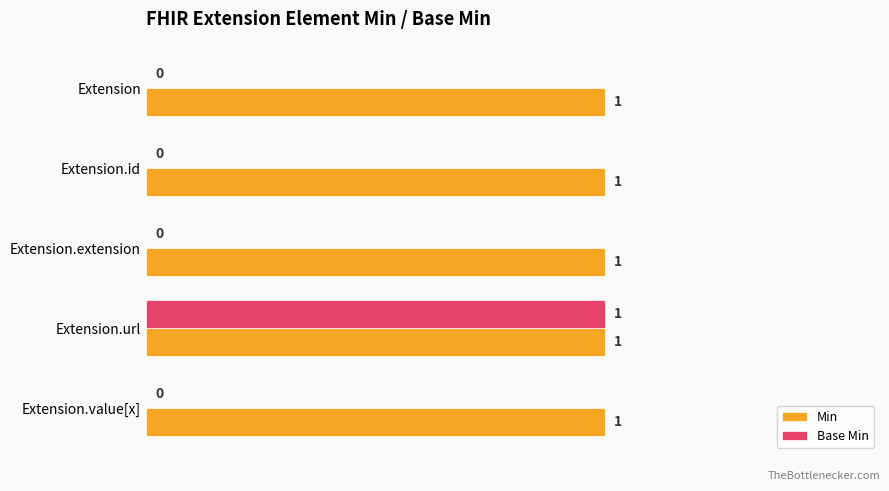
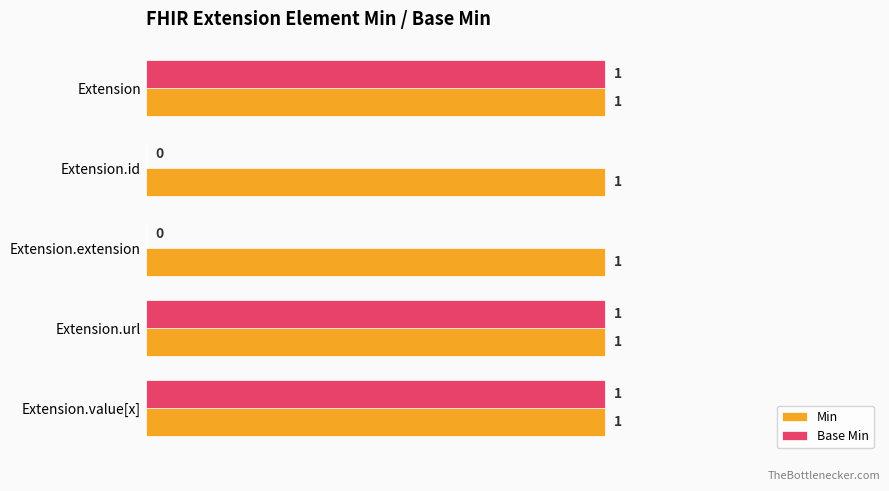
  {
    "Min": {
      "Extension": 1,
      "Extension.id": 1,
      "Extension.extension": 1,
      "Extension.url": 1,
      "Extension.value[x]": 1
    },
    "Base Min": {
-     "Extension": 0,
+     "Extension": 1,
      "Extension.id": 0,
      "Extension.extension": 0,
      "Extension.url": 1,
-     "Extension.value[x]": 0
+     "Extension.value[x]": 1
    }
  }
